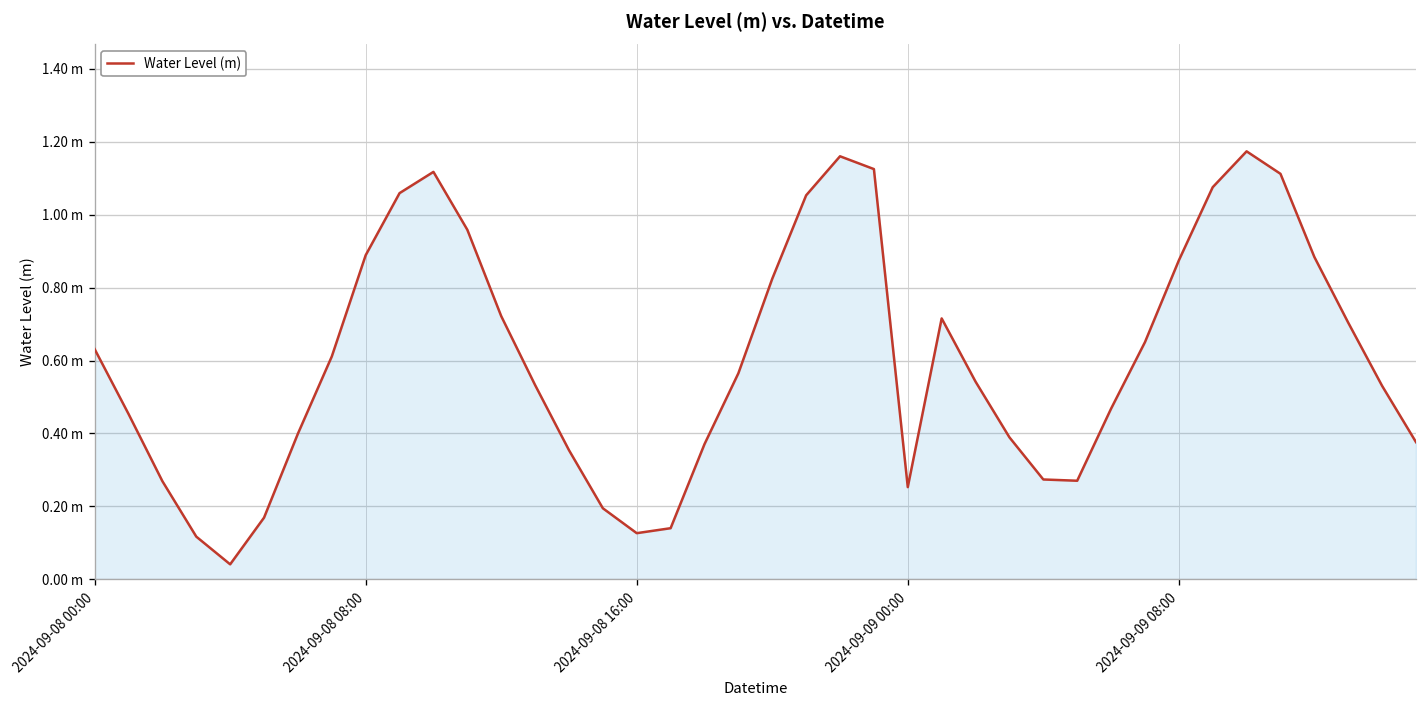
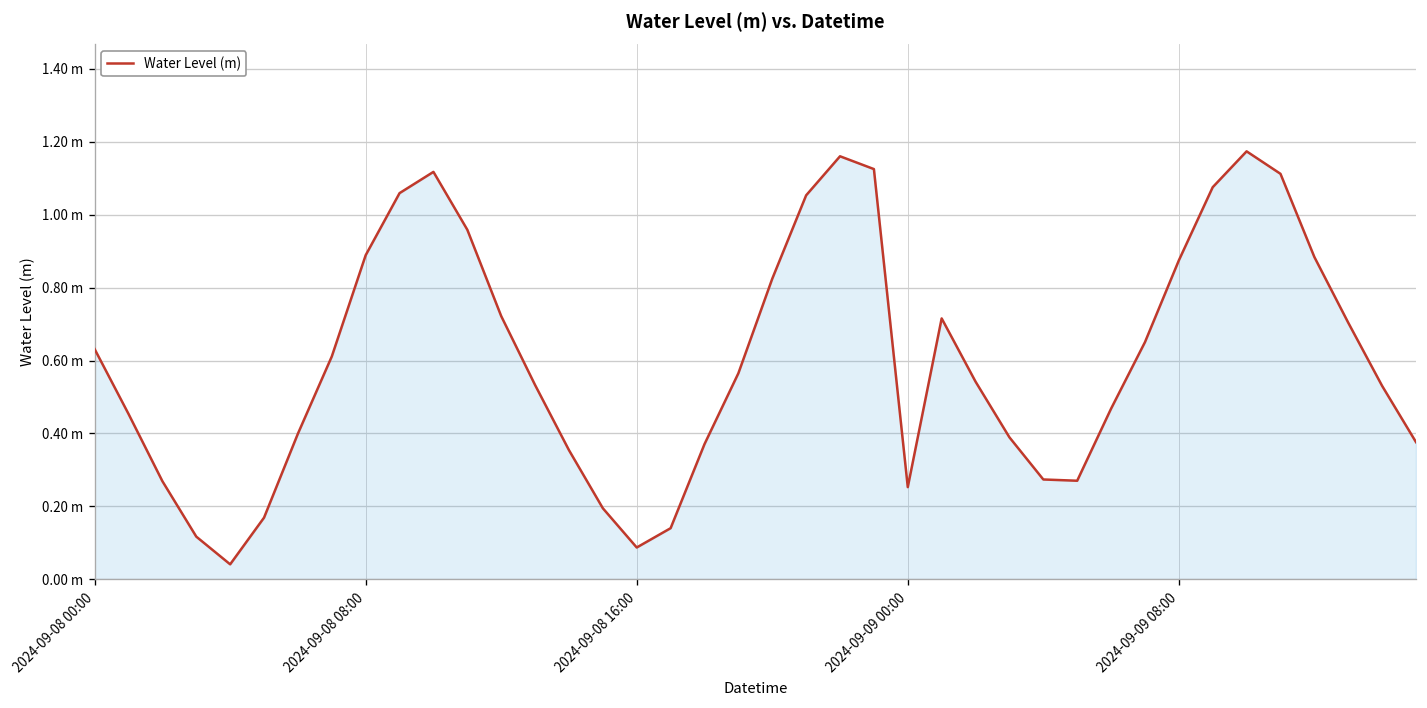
  {
    "2024-09-08 00:00": "0.63 m",
    "2024-09-08 08:00": "0.89 m",
-   "2024-09-08 16:00": "0.13 m",
+   "2024-09-08 16:00": "0.09 m",
    "2024-09-09 00:00": "0.25 m",
    "2024-09-09 08:00": "0.87 m"
  }
